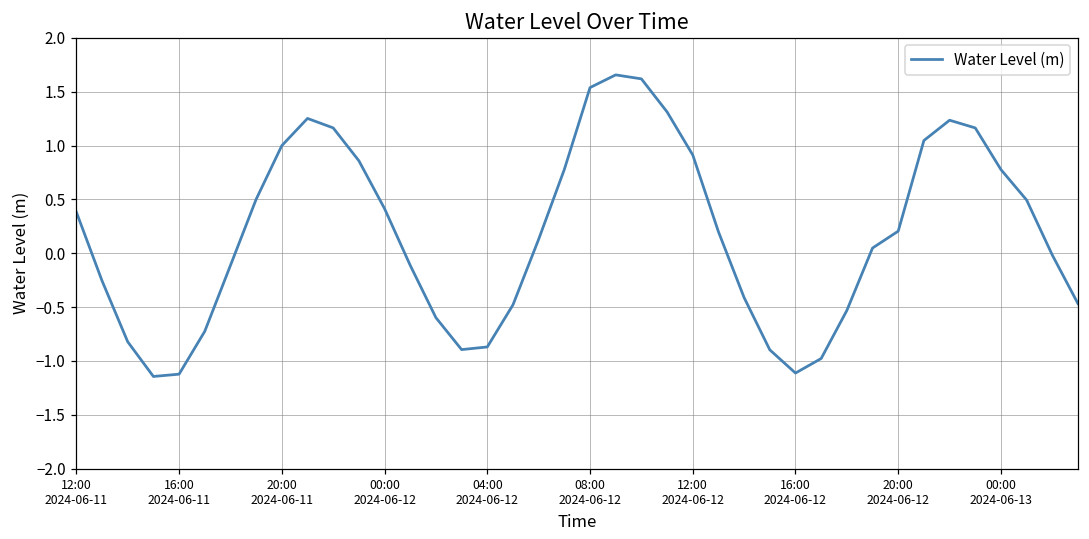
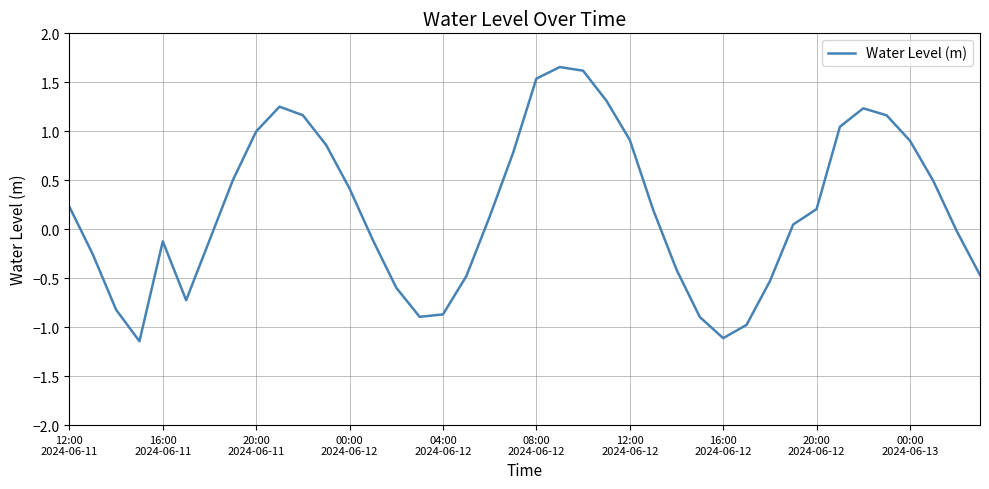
  {
-   "12:00 2024-06-11": 0.4,
-   "16:00 2024-06-11": -1.1,
+   "12:00 2024-06-11": 0.2,
+   "16:00 2024-06-11": -0.1,
    "20:00 2024-06-11": 1.0,
    "00:00 2024-06-12": 0.4,
    "04:00 2024-06-12": -0.9,
    "08:00 2024-06-12": 1.5,
    "12:00 2024-06-12": 0.9,
    "16:00 2024-06-12": -1.1,
    "20:00 2024-06-12": 0.2,
-   "00:00 2024-06-13": 0.8
+   "00:00 2024-06-13": 0.9
  }
